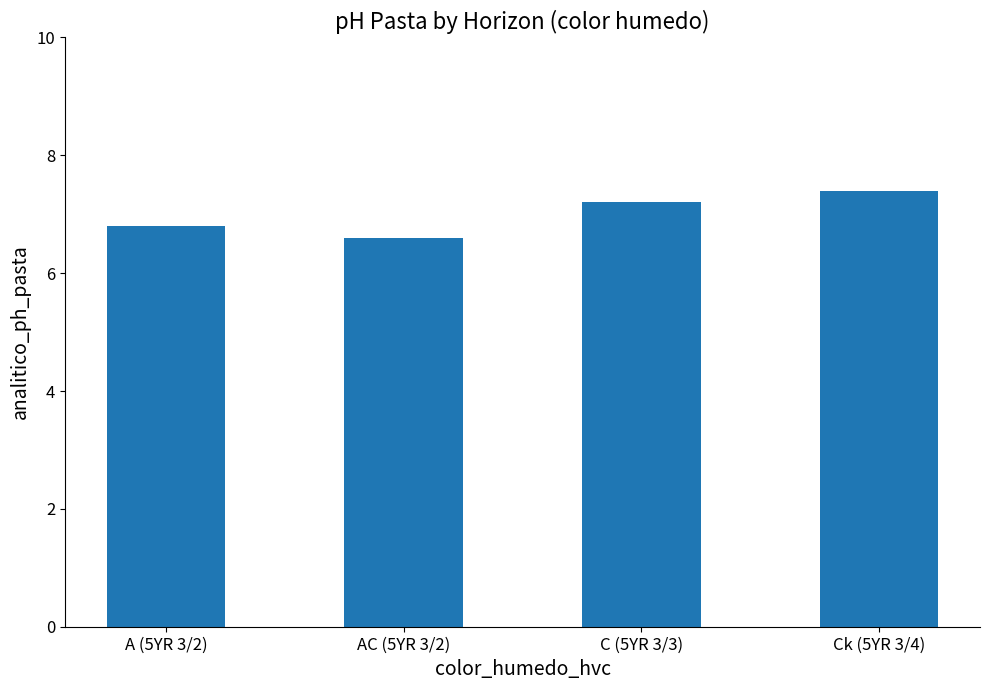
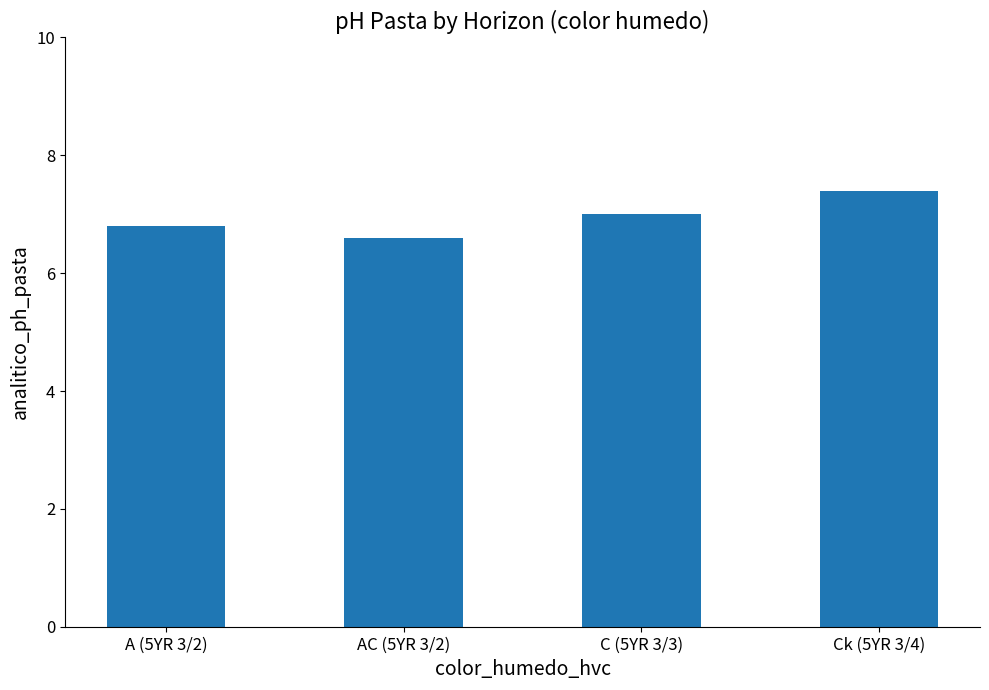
  {
    "A (5YR 3/2)": 6.8,
    "AC (5YR 3/2)": 6.6,
-   "C (5YR 3/3)": 7.2,
+   "C (5YR 3/3)": 7.0,
    "Ck (5YR 3/4)": 7.4
  }
